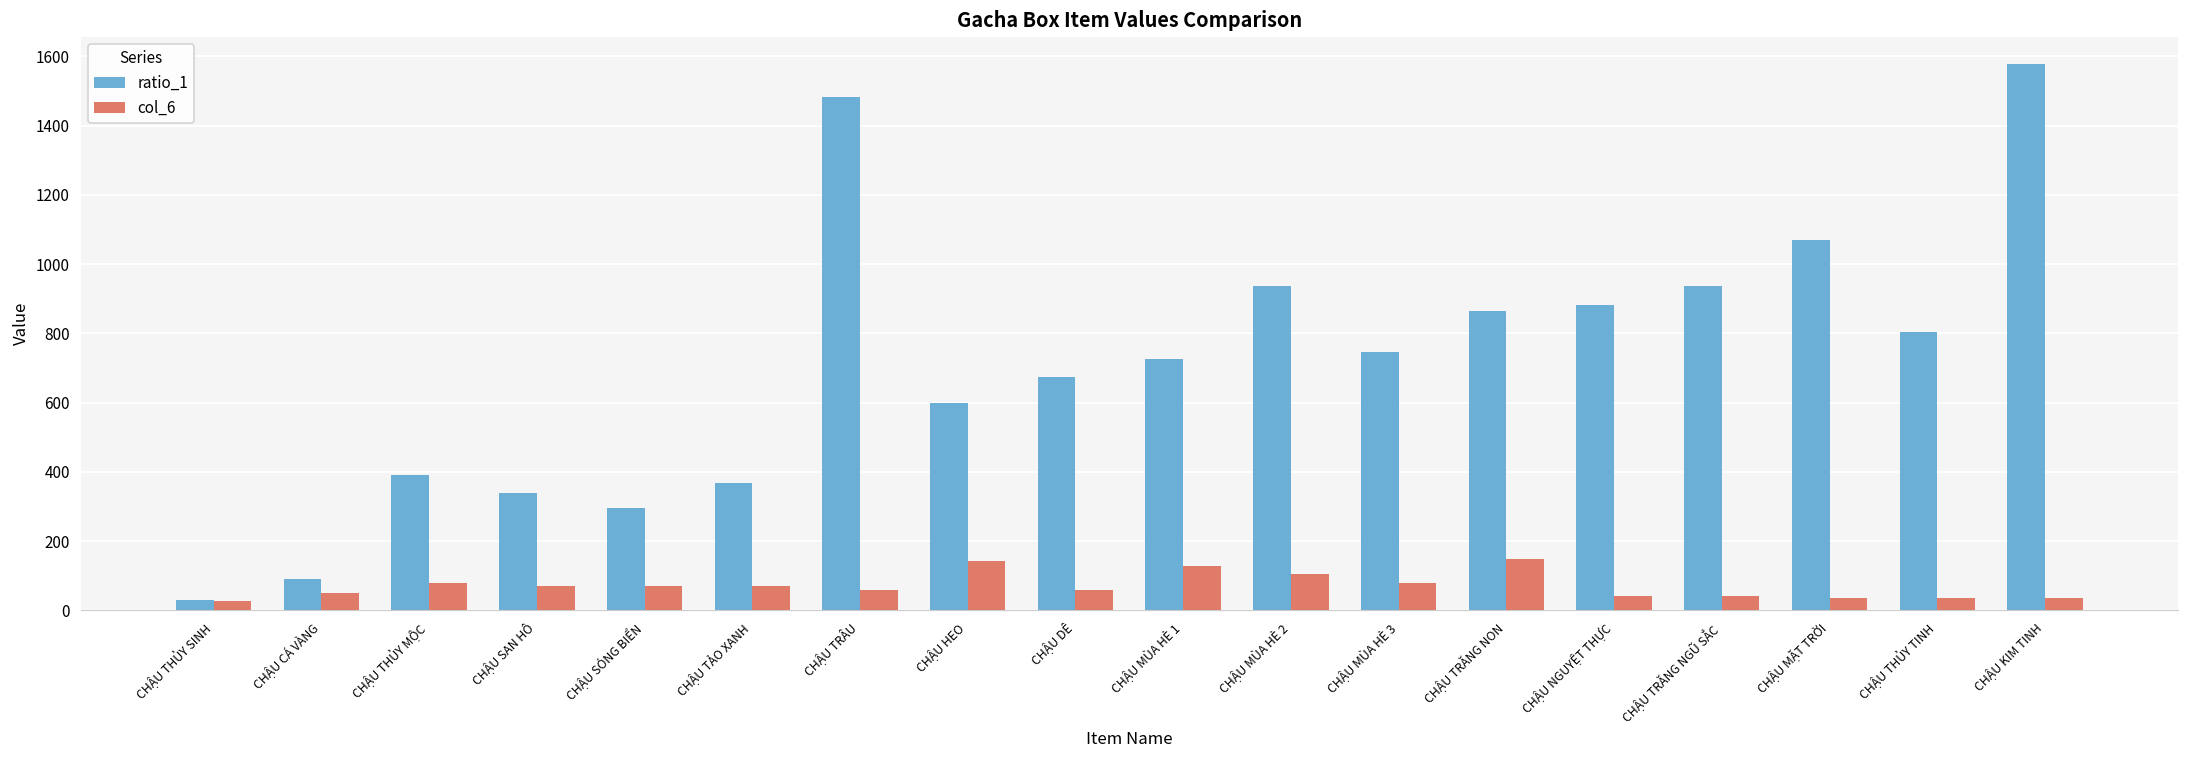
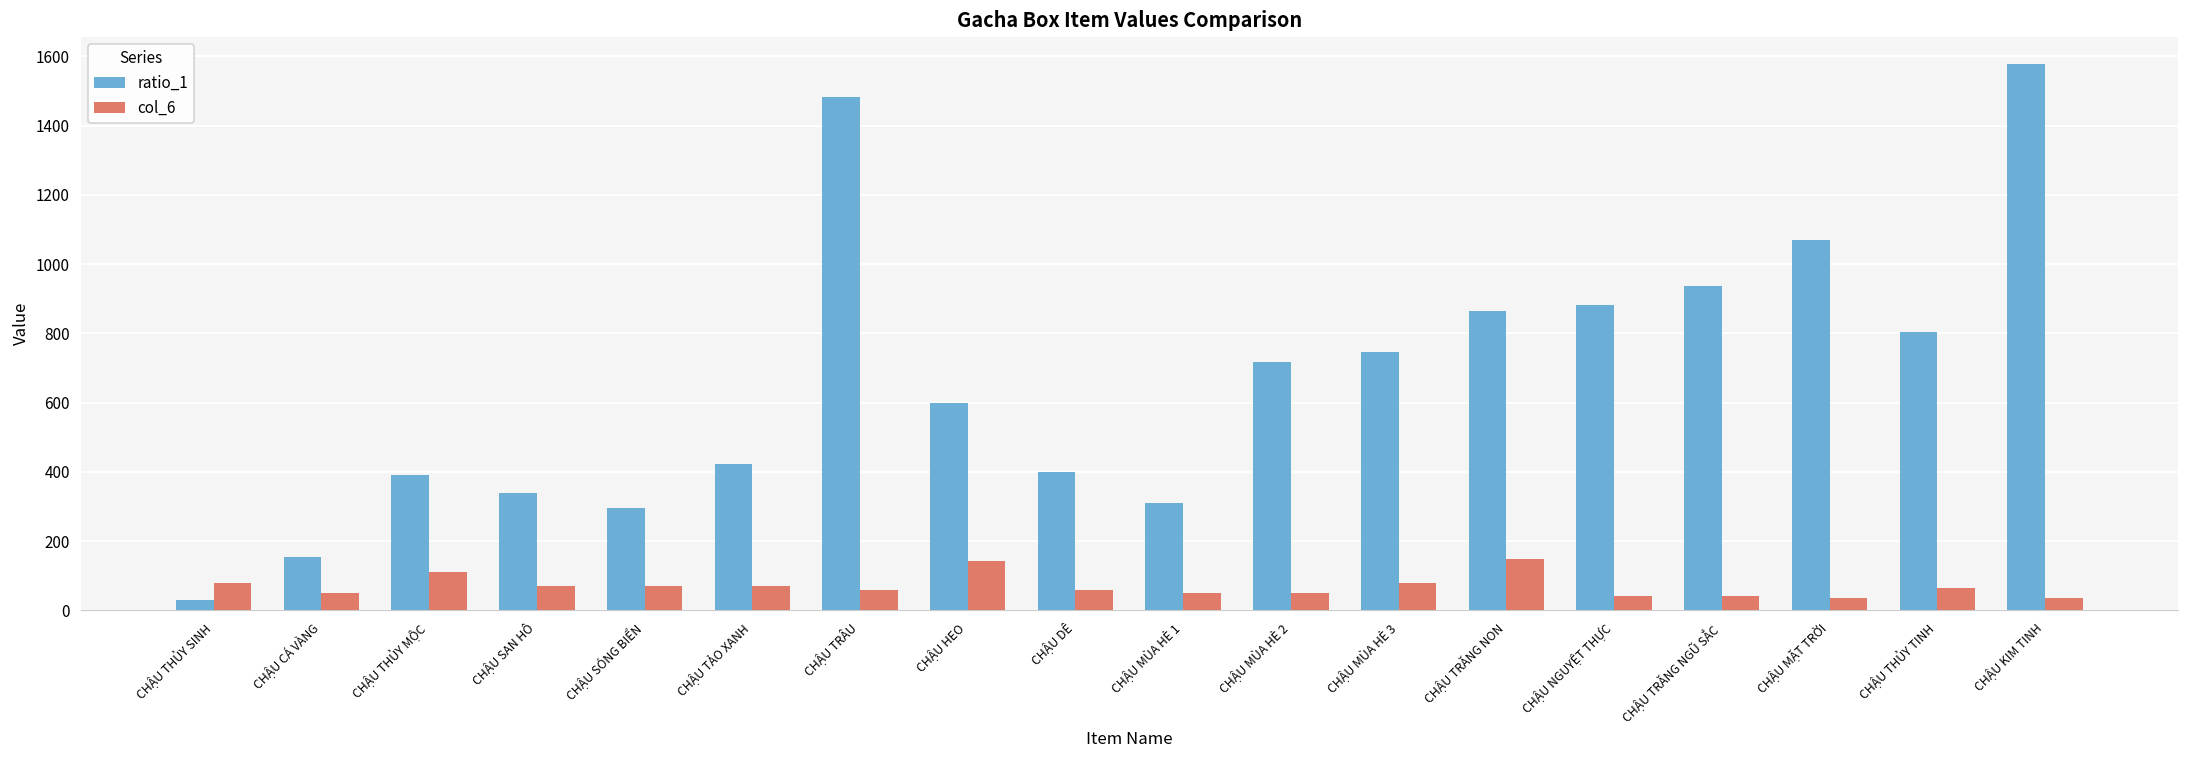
  {
    "ratio_1": {
      "CHẬU THỦY SINH": 30,
-     "CHẬU CÁ VÀNG": 90,
+     "CHẬU CÁ VÀNG": 150,
      "CHẬU THỦY MỘC": 390,
      "CHẬU SAN HÔ": 340,
      "CHẬU SÓNG BIỂN": 300,
-     "CHẬU TẢO XANH": 370,
+     "CHẬU TẢO XANH": 420,
      "CHẬU TRÂU": 1480,
      "CHẬU HEO": 600,
-     "CHẬU DÊ": 670,
-     "CHẬU MÙA HÈ 1": 730,
-     "CHẬU MÙA HÈ 2": 940,
+     "CHẬU DÊ": 400,
+     "CHẬU MÙA HÈ 1": 310,
+     "CHẬU MÙA HÈ 2": 720,
      "CHẬU MÙA HÈ 3": 750,
      "CHẬU TRĂNG NON": 870,
      "CHẬU NGUYỆT THỰC": 880,
      "CHẬU TRĂNG NGŨ SẮC": 940,
      "CHẬU MẶT TRỜI": 1070,
      "CHẬU THỦY TINH": 810,
      "CHẬU KIM TINH": 1580
    },
    "col_6": {
-     "CHẬU THỦY SINH": 30,
+     "CHẬU THỦY SINH": 80,
      "CHẬU CÁ VÀNG": 50,
-     "CHẬU THỦY MỘC": 80,
+     "CHẬU THỦY MỘC": 110,
      "CHẬU SAN HÔ": 70,
      "CHẬU SÓNG BIỂN": 70,
      "CHẬU TẢO XANH": 70,
      "CHẬU TRÂU": 60,
      "CHẬU HEO": 140,
      "CHẬU DÊ": 60,
-     "CHẬU MÙA HÈ 1": 130,
-     "CHẬU MÙA HÈ 2": 110,
+     "CHẬU MÙA HÈ 1": 50,
+     "CHẬU MÙA HÈ 2": 50,
      "CHẬU MÙA HÈ 3": 80,
      "CHẬU TRĂNG NON": 150,
      "CHẬU NGUYỆT THỰC": 40,
      "CHẬU TRĂNG NGŨ SẮC": 40,
      "CHẬU MẶT TRỜI": 40,
-     "CHẬU THỦY TINH": 40,
+     "CHẬU THỦY TINH": 60,
      "CHẬU KIM TINH": 40
    }
  }
